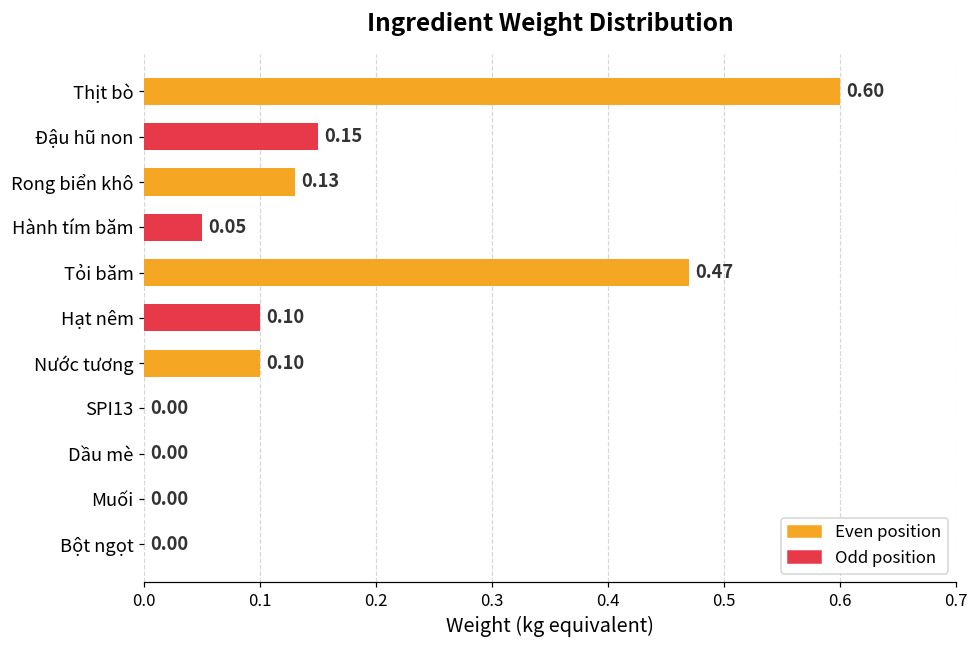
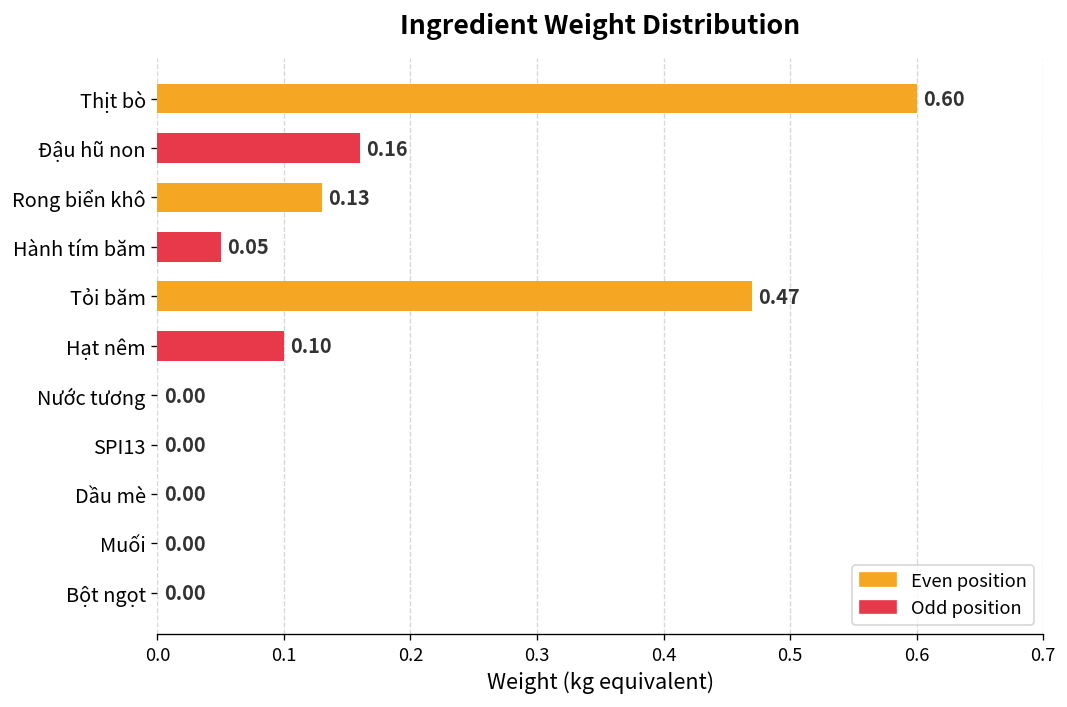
  {
    "Thịt bò": 0.60,
-   "Đậu hũ non": 0.15,
+   "Đậu hũ non": 0.16,
    "Rong biển khô": 0.13,
    "Hành tím băm": 0.05,
    "Tỏi băm": 0.47,
    "Hạt nêm": 0.10,
-   "Nước tương": 0.10,
+   "Nước tương": 0.00,
    "SPI13": 0.00,
    "Dầu mè": 0.00,
    "Muối": 0.00,
    "Bột ngọt": 0.00
  }
